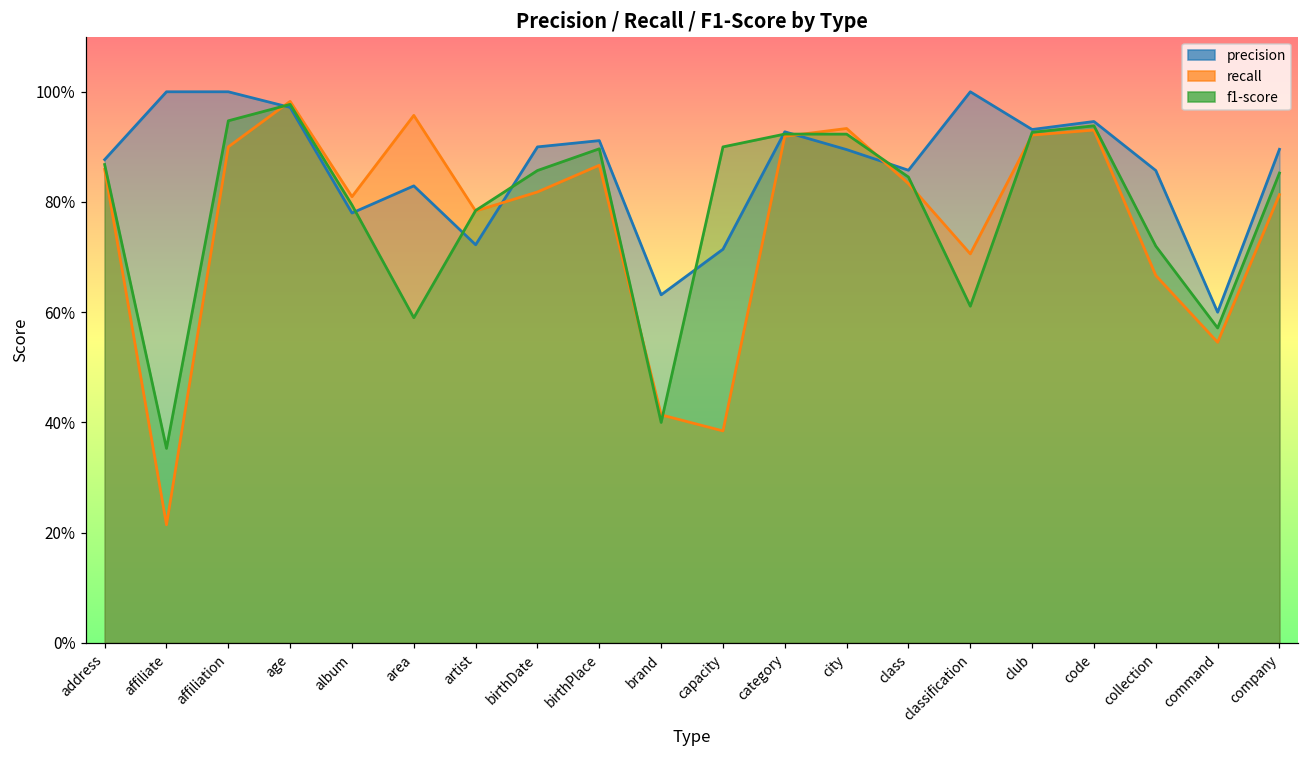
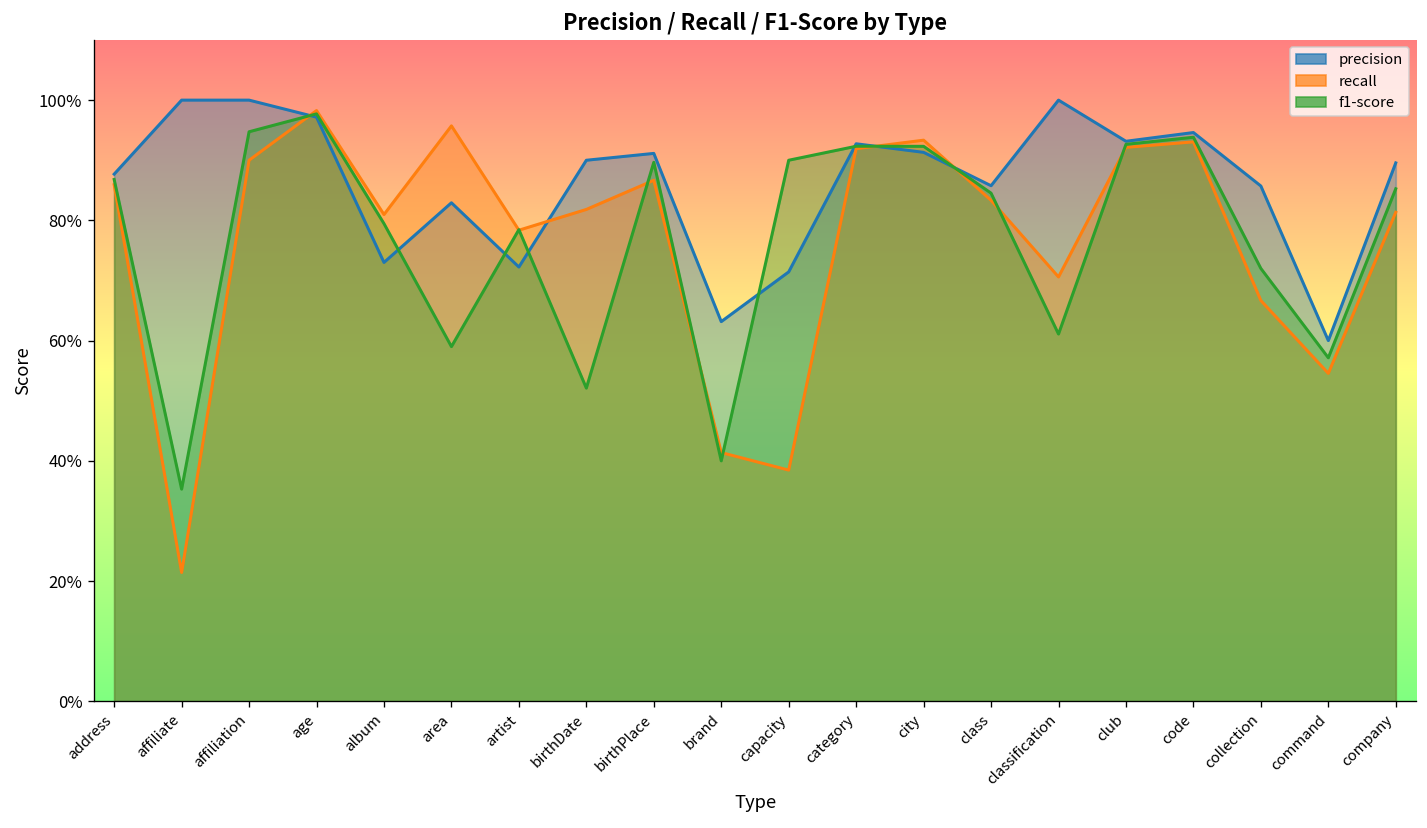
  {
    "precision": {
      "address": "88%",
      "affiliate": "100%",
      "affiliation": "100%",
      "age": "97%",
-     "album": "78%",
+     "album": "73%",
      "area": "83%",
      "artist": "72%",
      "birthDate": "90%",
      "birthPlace": "91%",
      "brand": "63%",
      "capacity": "71%",
-     "city": "90%",
+     "city": "91%",
      "class": "86%",
      "classification": "100%",
      "club": "93%",
      "code": "95%",
      "collection": "86%",
      "command": "60%",
      "company": "90%"
    },
    "recall": {
      "address": "86%",
      "affiliate": "21%",
      "affiliation": "90%",
      "age": "98%",
      "album": "81%",
      "area": "96%",
      "birthDate": "82%",
      "birthPlace": "87%",
      "brand": "41%",
      "capacity": "38%",
      "city": "93%",
      "class": "83%",
      "classification": "71%",
      "code": "93%",
      "collection": "67%",
      "command": "55%",
      "company": "81%"
    },
    "f1-score": {
      "address": "87%",
      "affiliate": "35%",
      "affiliation": "95%",
      "age": "98%",
      "album": "79%",
      "area": "59%",
-     "birthDate": "86%",
+     "birthDate": "52%",
      "birthPlace": "90%",
      "brand": "40%",
      "capacity": "90%",
      "city": "92%",
      "class": "85%",
      "classification": "61%",
      "code": "94%",
      "collection": "72%",
      "command": "57%",
      "company": "85%"
    }
  }
